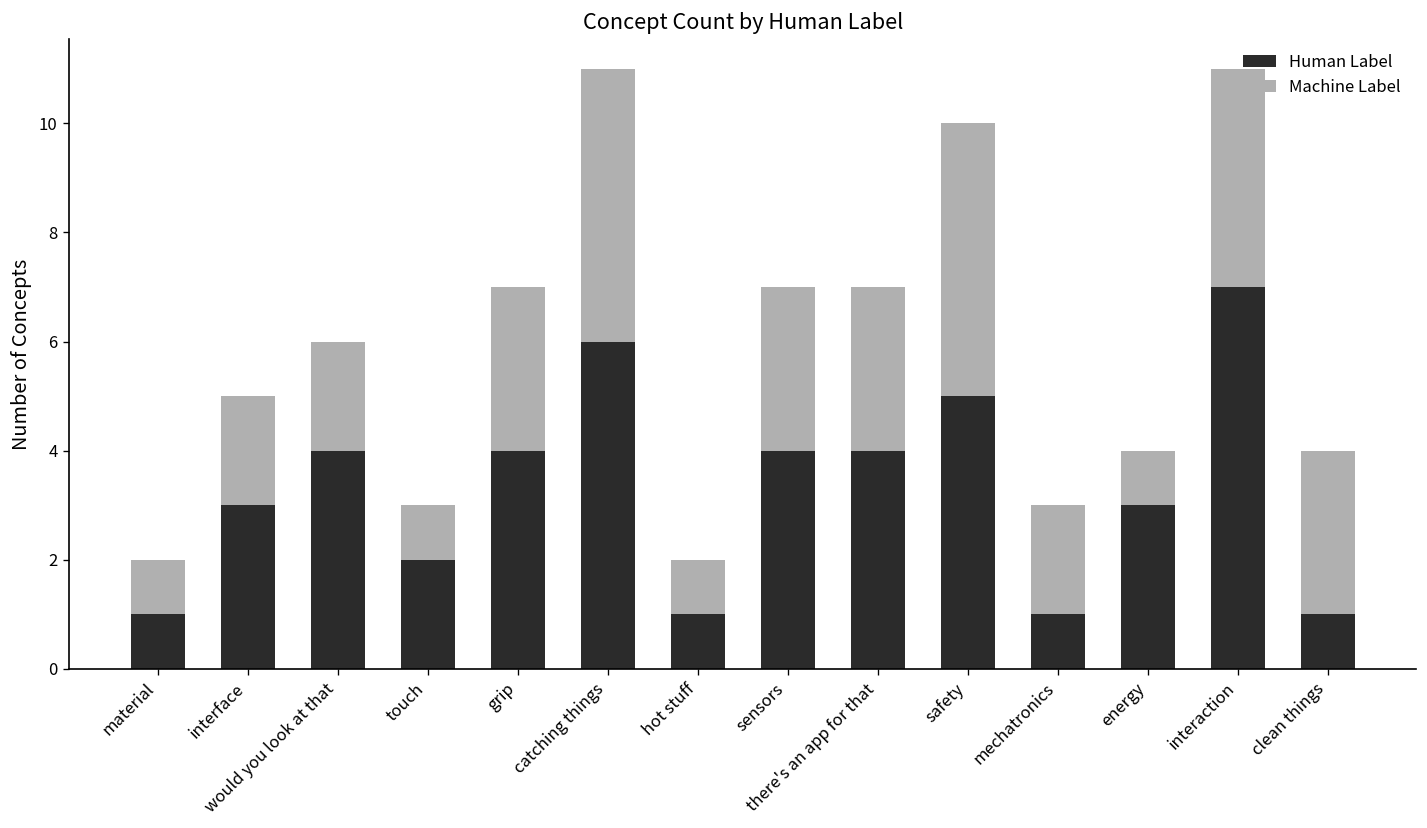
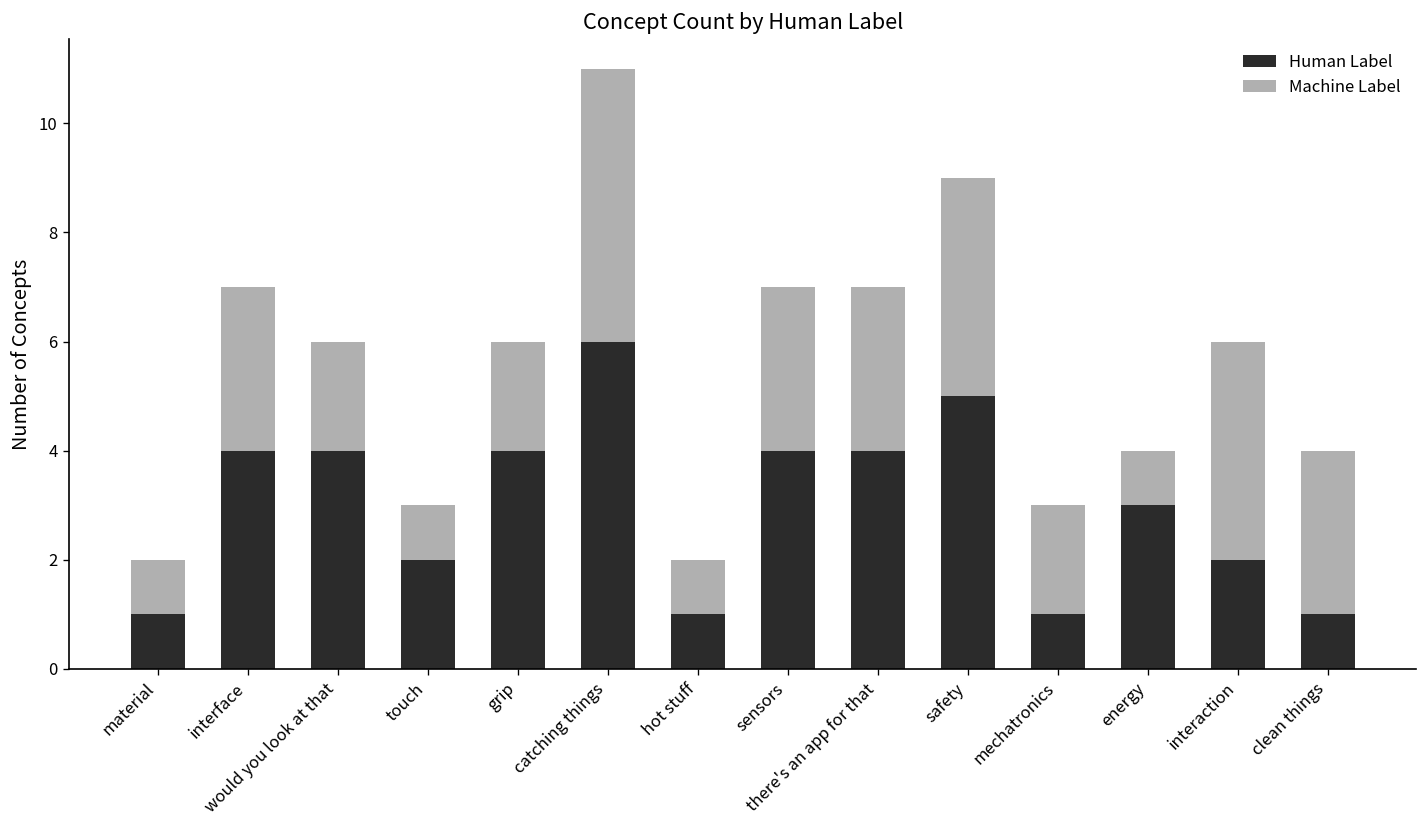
  {
    "Human Label": {
      "material": 1,
-     "interface": 3,
+     "interface": 4,
      "would you look at that": 4,
      "touch": 2,
      "grip": 4,
      "catching things": 6,
      "hot stuff": 1,
      "sensors": 4,
      "there's an app for that": 4,
      "safety": 5,
      "mechatronics": 1,
      "energy": 3,
-     "interaction": 7,
+     "interaction": 2,
      "clean things": 1
    },
    "Machine Label": {
      "material": 1,
-     "interface": 2,
+     "interface": 3,
      "would you look at that": 2,
      "touch": 1,
-     "grip": 3,
+     "grip": 2,
      "catching things": 5,
      "hot stuff": 1,
      "sensors": 3,
      "there's an app for that": 3,
-     "safety": 5,
+     "safety": 4,
      "mechatronics": 2,
      "energy": 1,
      "interaction": 4,
      "clean things": 3
    }
  }
